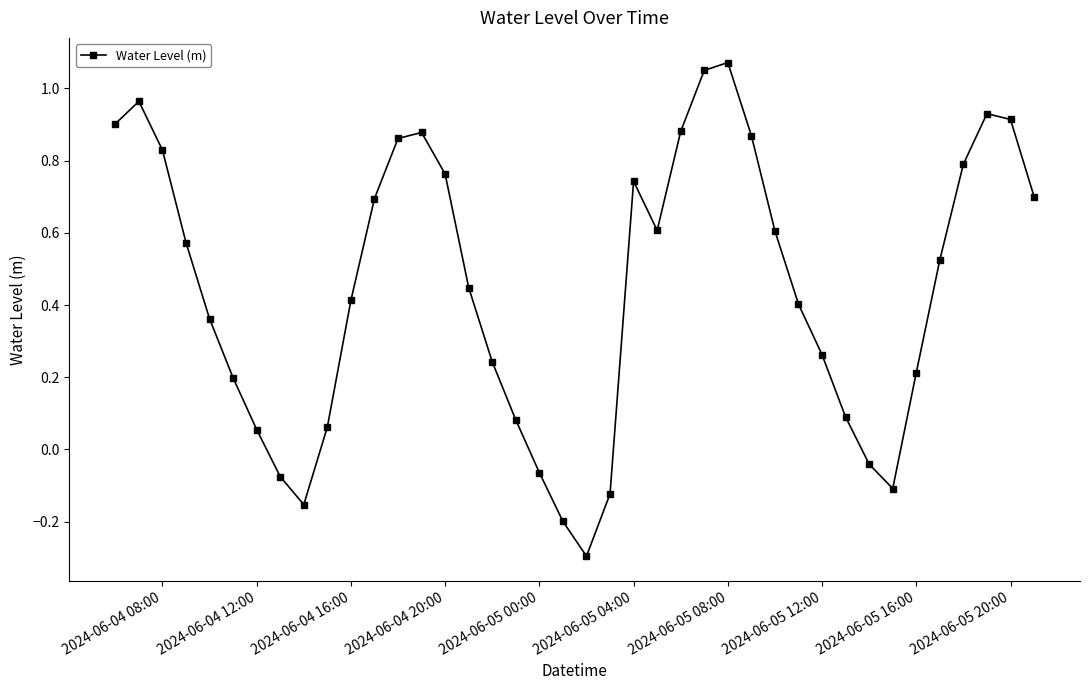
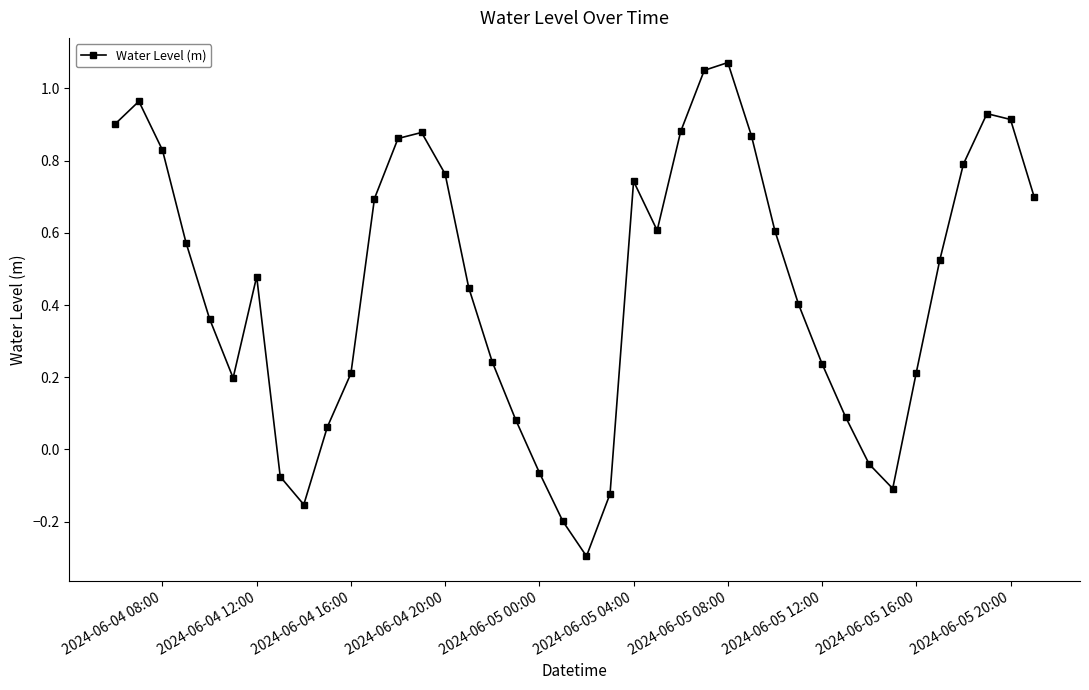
  {
    "2024-06-04 08:00": 0.83,
-   "2024-06-04 12:00": 0.06,
-   "2024-06-04 16:00": 0.41,
+   "2024-06-04 12:00": 0.48,
+   "2024-06-04 16:00": 0.21,
    "2024-06-04 20:00": 0.76,
    "2024-06-05 00:00": -0.06,
    "2024-06-05 04:00": 0.74,
    "2024-06-05 08:00": 1.07,
-   "2024-06-05 12:00": 0.26,
+   "2024-06-05 12:00": 0.24,
    "2024-06-05 16:00": 0.21,
    "2024-06-05 20:00": 0.91
  }
